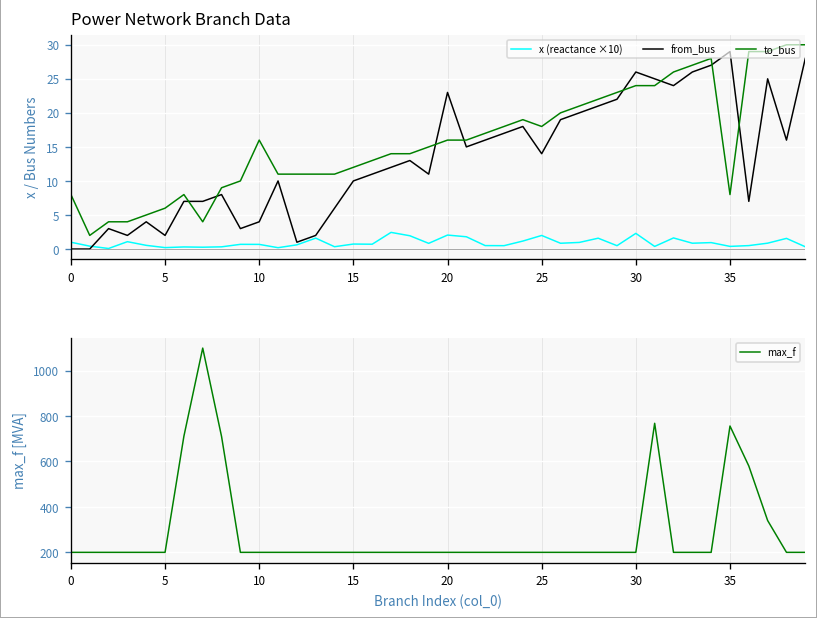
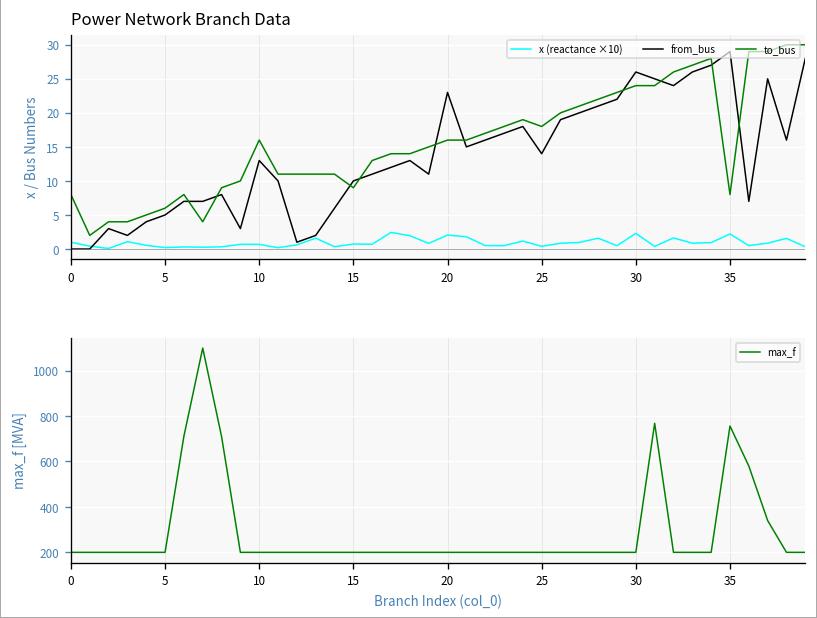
  {
    "Power Network Branch Data": {
      "x (reactance ×10)": {
        "0": 1,
        "5": 0,
        "10": 1,
        "15": 1,
        "20": 2,
-       "25": 2,
+       "25": 0,
        "30": 2,
-       "35": 0
+       "35": 2
      },
      "from_bus": {
        "0": 0,
-       "5": 2,
-       "10": 4,
+       "5": 5,
+       "10": 13,
        "15": 10,
        "20": 23,
        "25": 14,
        "30": 26
      },
      "to_bus": {
        "0": 8,
        "5": 6,
        "10": 16,
-       "15": 12,
+       "15": 9,
        "20": 16,
        "25": 18,
        "30": 24,
        "35": 8
      }
    }
  }
